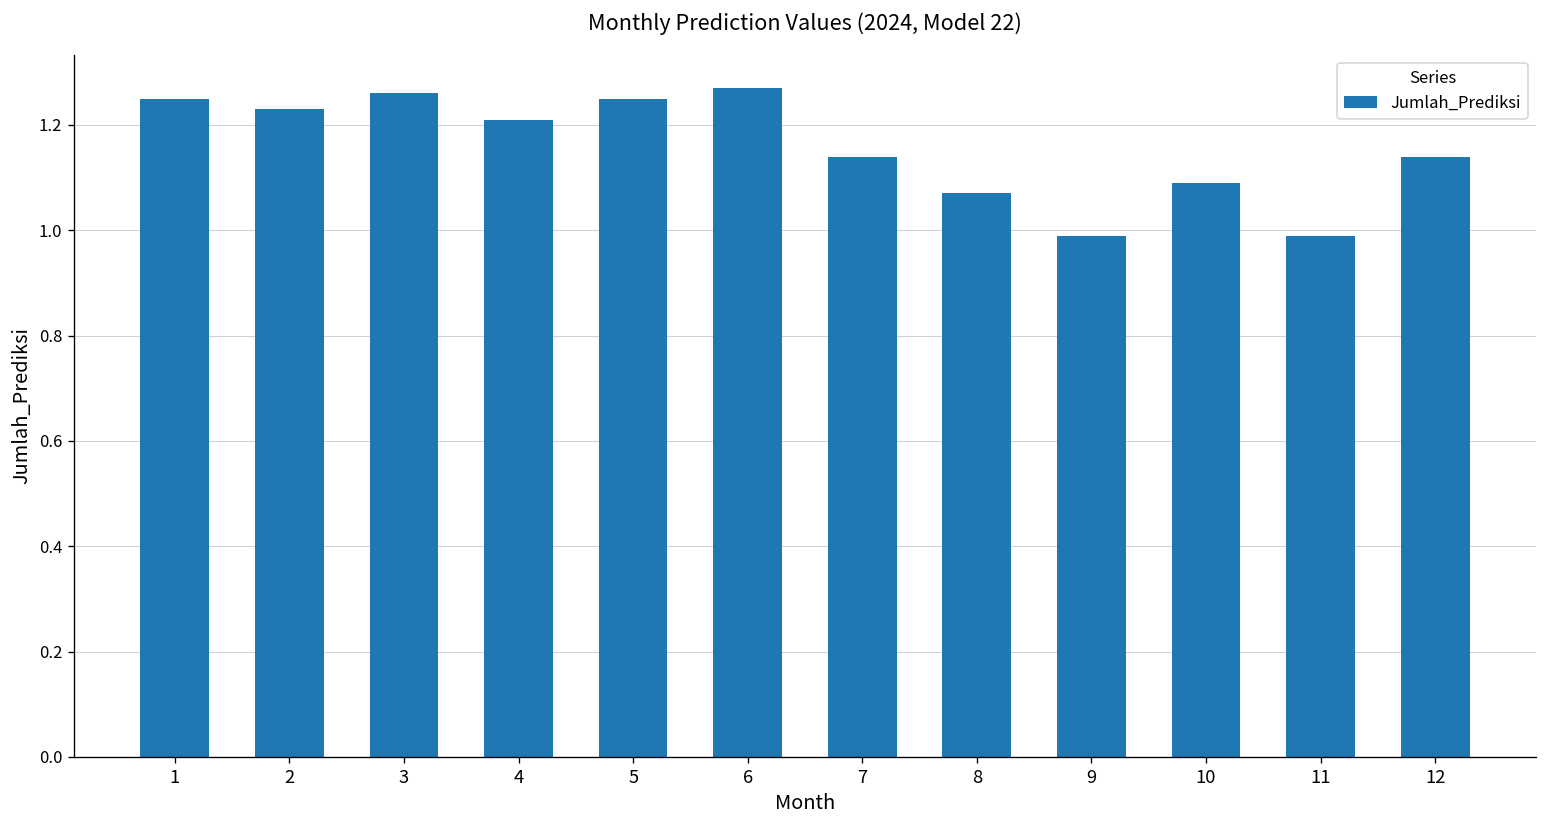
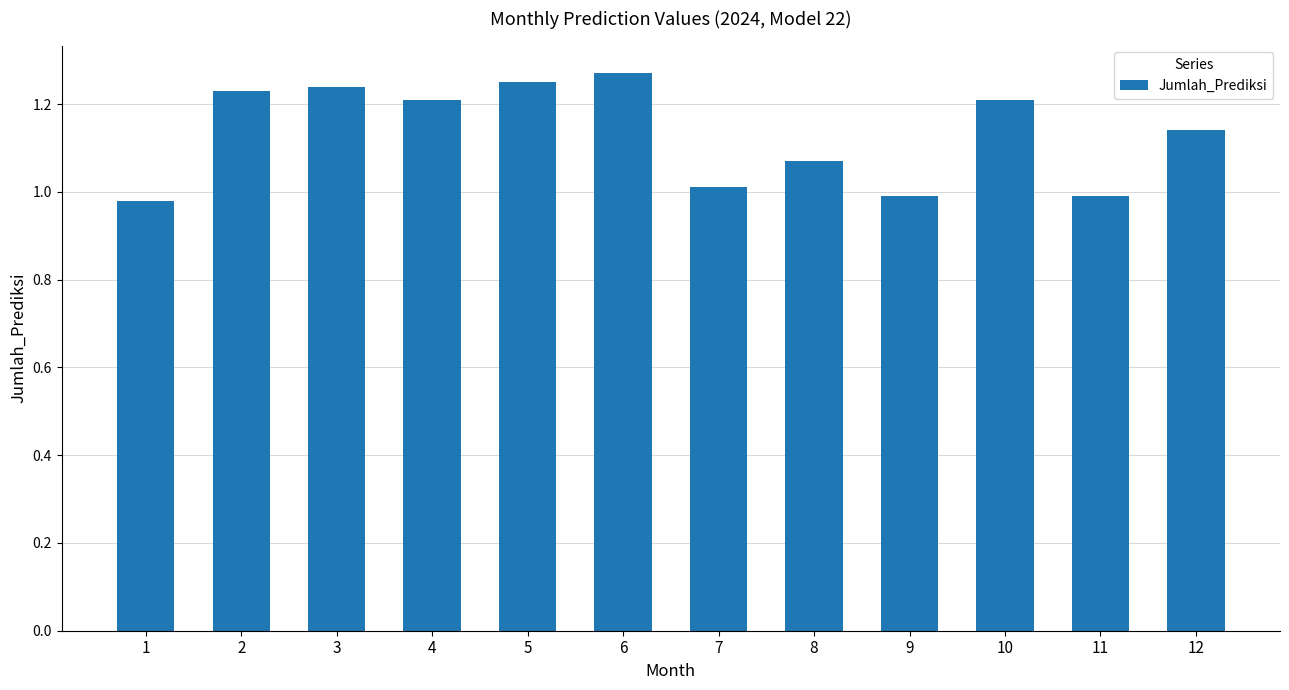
  {
-   "1": 1.25,
+   "1": 0.98,
    "2": 1.23,
-   "3": 1.26,
+   "3": 1.24,
    "4": 1.21,
    "5": 1.25,
    "6": 1.27,
-   "7": 1.14,
+   "7": 1.01,
    "8": 1.07,
    "9": 0.99,
-   "10": 1.09,
+   "10": 1.21,
    "11": 0.99,
    "12": 1.14
  }
